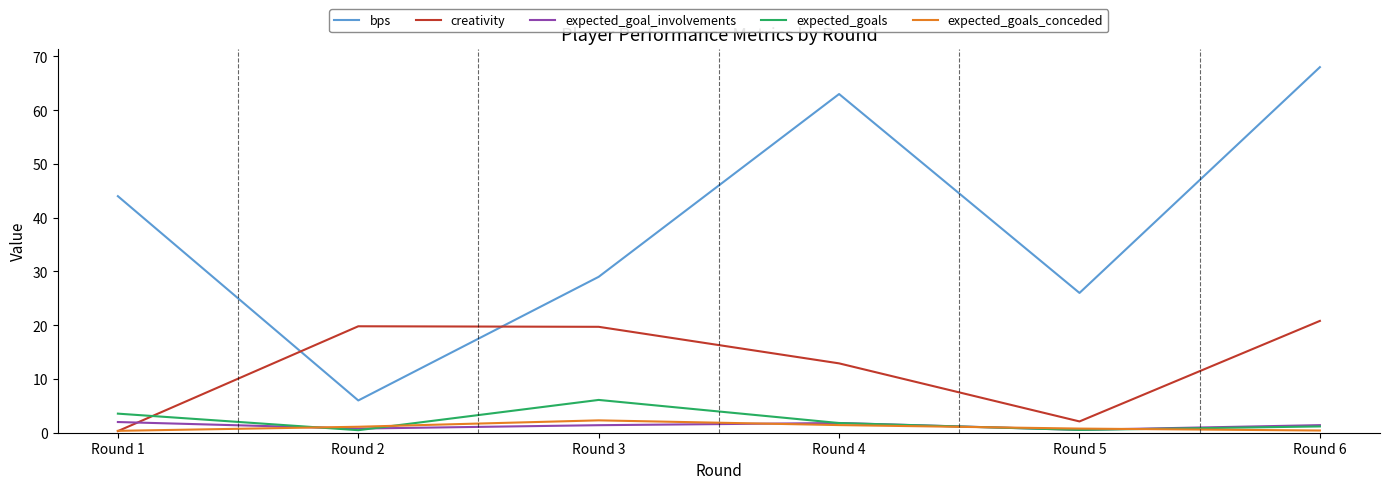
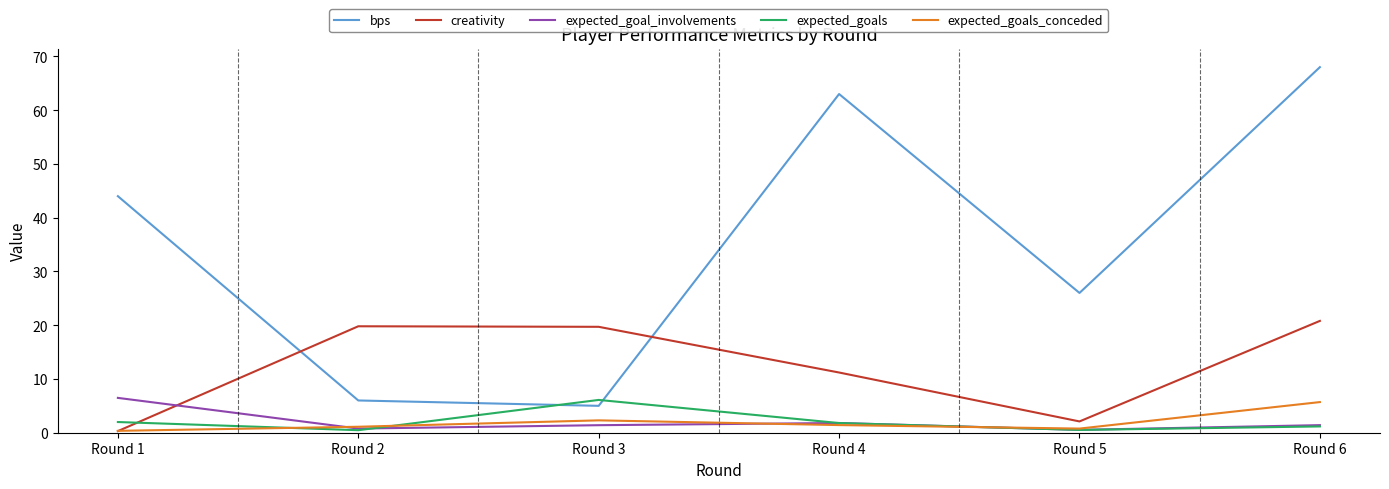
  {
    "bps": {
      "Round 1": 44,
      "Round 2": 6,
-     "Round 3": 29,
+     "Round 3": 5,
      "Round 4": 63,
      "Round 5": 26,
      "Round 6": 68
    },
    "creativity": {
      "Round 2": 20,
      "Round 3": 20,
-     "Round 4": 13,
+     "Round 4": 11,
      "Round 5": 2,
      "Round 6": 21
    },
    "expected_goal_involvements": {
-     "Round 1": 2,
+     "Round 1": 6,
      "Round 3": 1
    },
    "expected_goals": {
-     "Round 1": 4,
+     "Round 1": 2,
      "Round 3": 6
    },
    "expected_goals_conceded": {
      "Round 3": 2,
-     "Round 6": 0
+     "Round 6": 6
    }
  }
